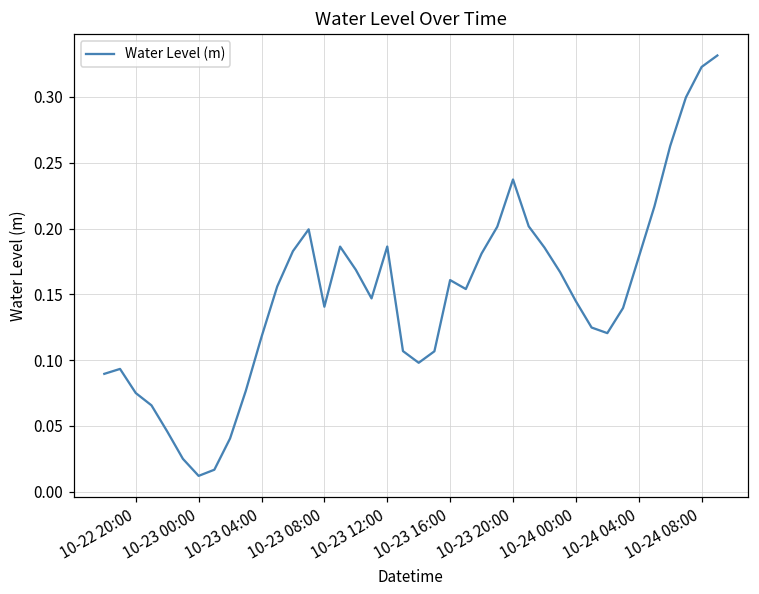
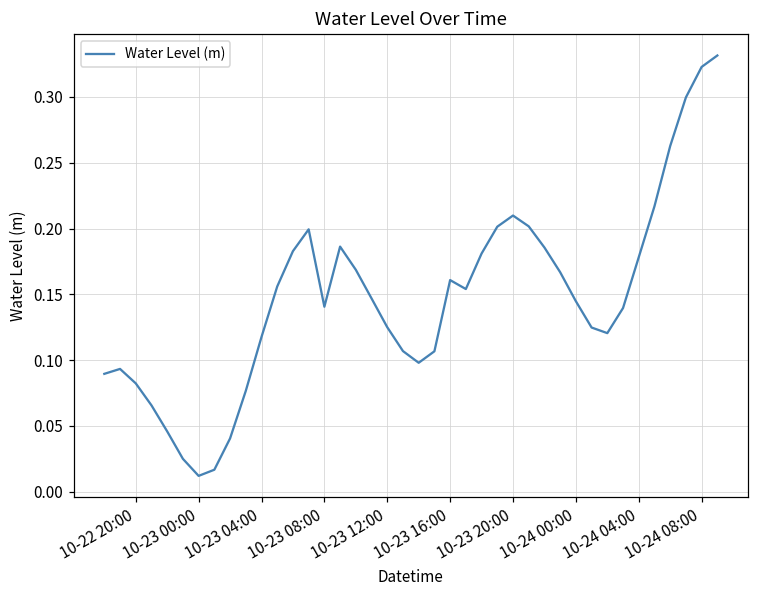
  {
-   "10-22 20:00": 0.075,
+   "10-22 20:00": 0.082,
    "10-23 00:00": 0.012,
    "10-23 04:00": 0.118,
    "10-23 08:00": 0.141,
-   "10-23 12:00": 0.186,
+   "10-23 12:00": 0.125,
    "10-23 16:00": 0.161,
-   "10-23 20:00": 0.237,
+   "10-23 20:00": 0.210,
    "10-24 00:00": 0.145,
    "10-24 04:00": 0.178,
    "10-24 08:00": 0.323
  }
